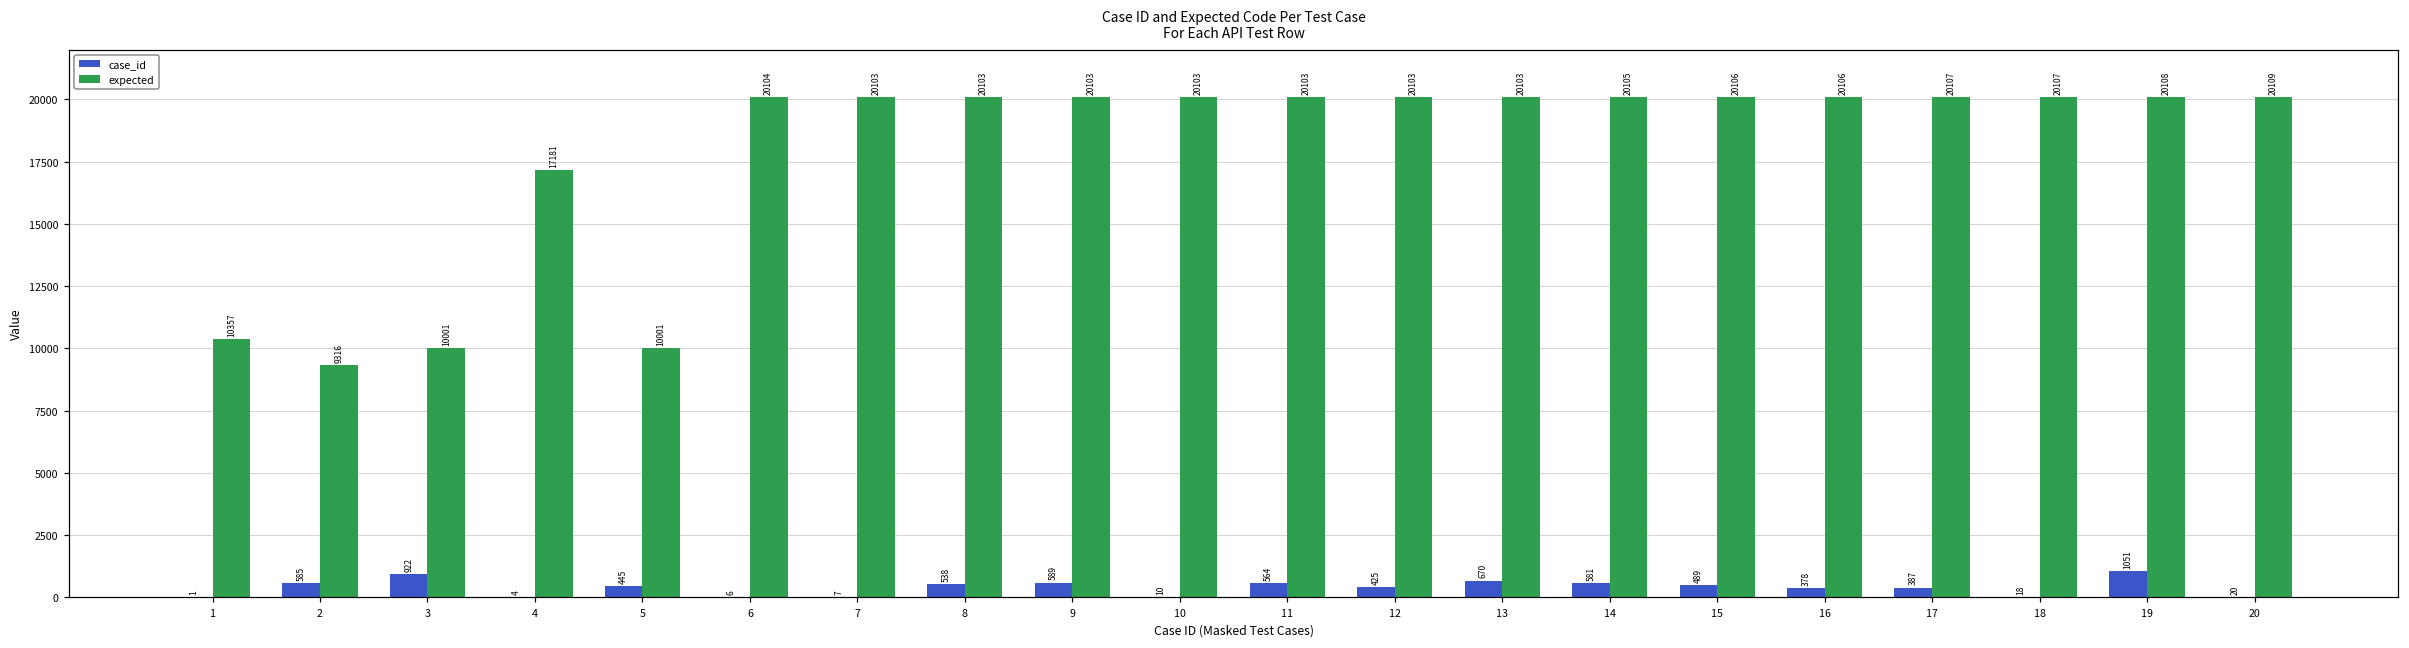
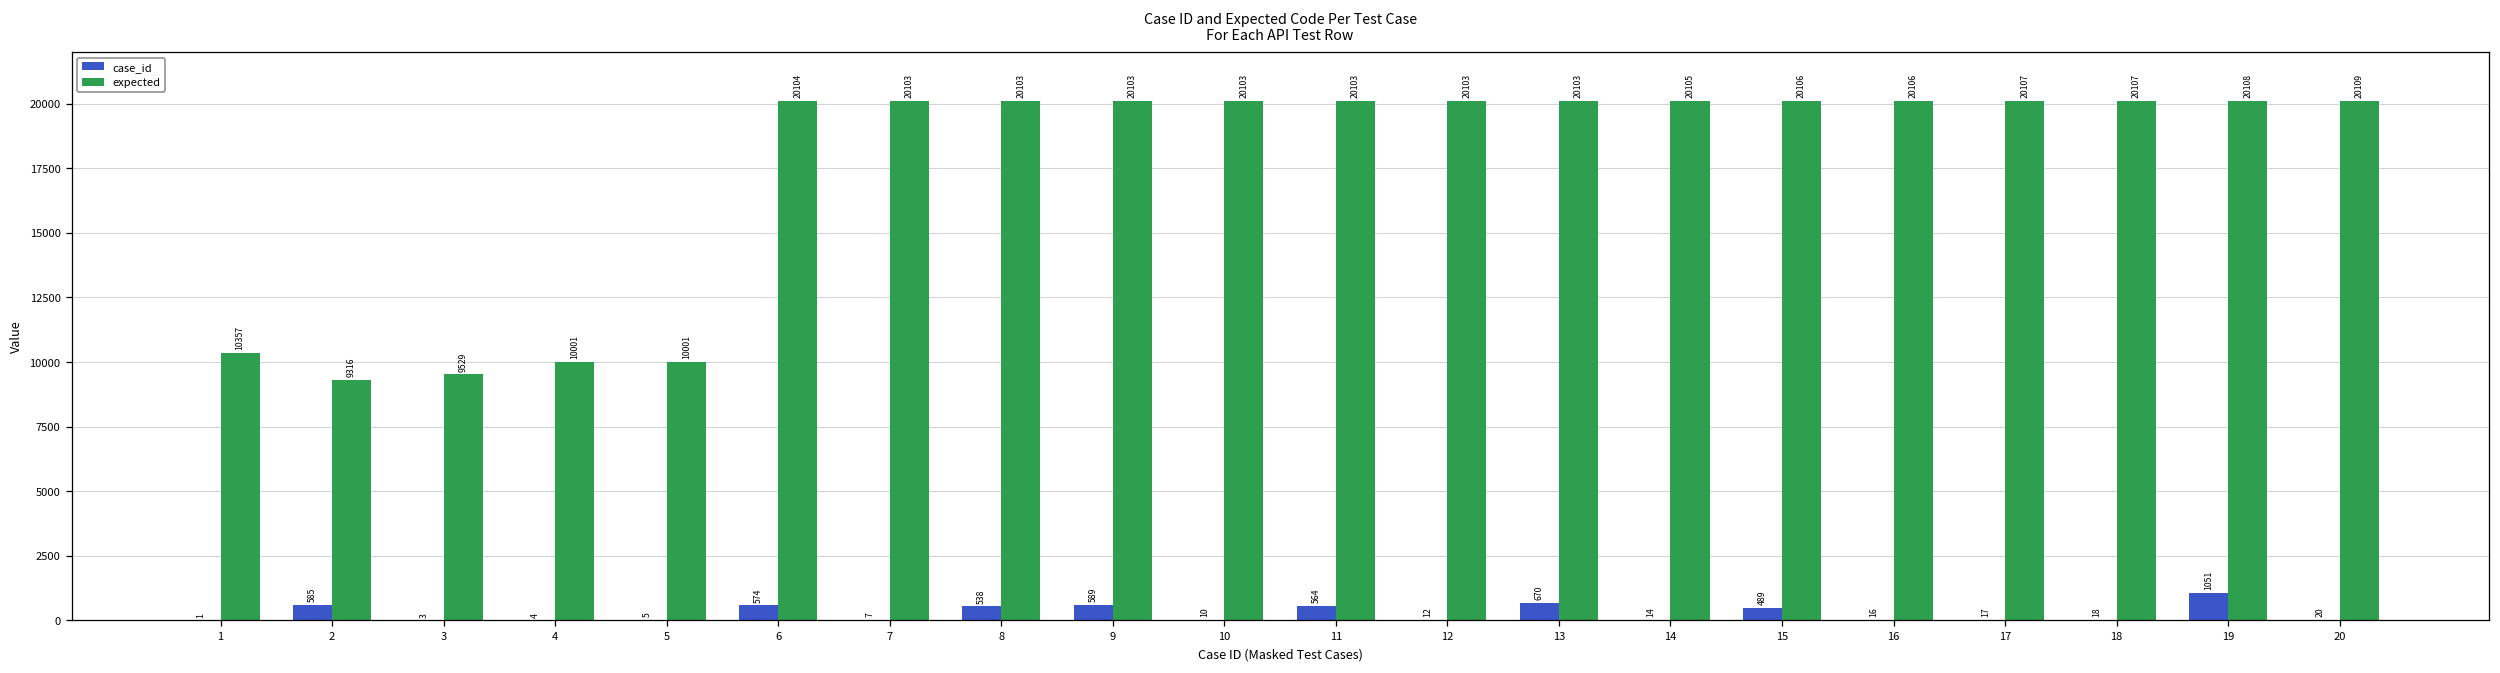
  {
    "case_id": {
      "1": 1,
      "2": 585,
-     "3": 922,
+     "3": 3,
      "4": 4,
-     "5": 445,
-     "6": 6,
+     "5": 5,
+     "6": 574,
      "7": 7,
      "8": 538,
      "9": 589,
      "10": 10,
      "11": 564,
-     "12": 425,
+     "12": 12,
      "13": 670,
-     "14": 581,
+     "14": 14,
      "15": 489,
-     "16": 378,
-     "17": 387,
+     "16": 16,
+     "17": 17,
      "18": 18,
      "19": 1051,
      "20": 20
    },
    "expected": {
      "1": 10357,
      "2": 9316,
-     "3": 10001,
-     "4": 17181,
+     "3": 9529,
+     "4": 10001,
      "5": 10001,
      "6": 20104,
      "7": 20103,
      "8": 20103,
      "9": 20103,
      "10": 20103,
      "11": 20103,
      "12": 20103,
      "13": 20103,
      "14": 20105,
      "15": 20106,
      "16": 20106,
      "17": 20107,
      "18": 20107,
      "19": 20108,
      "20": 20109
    }
  }
